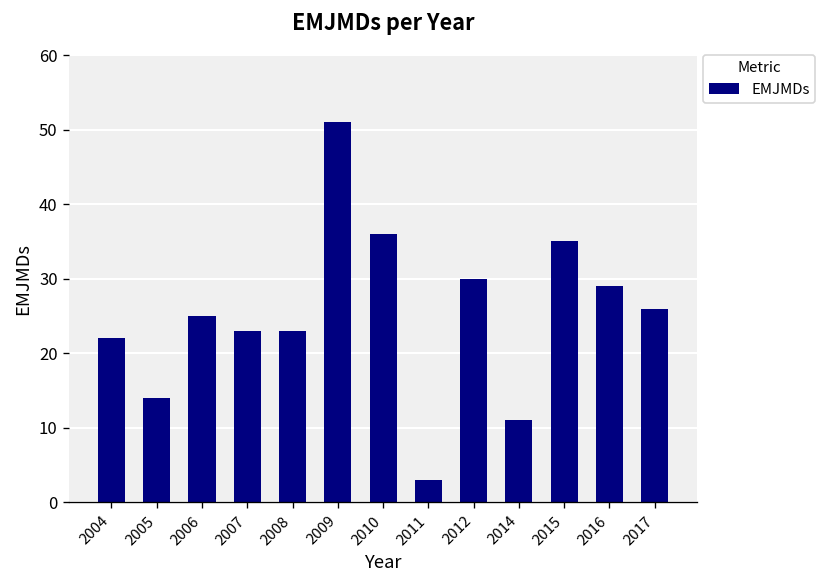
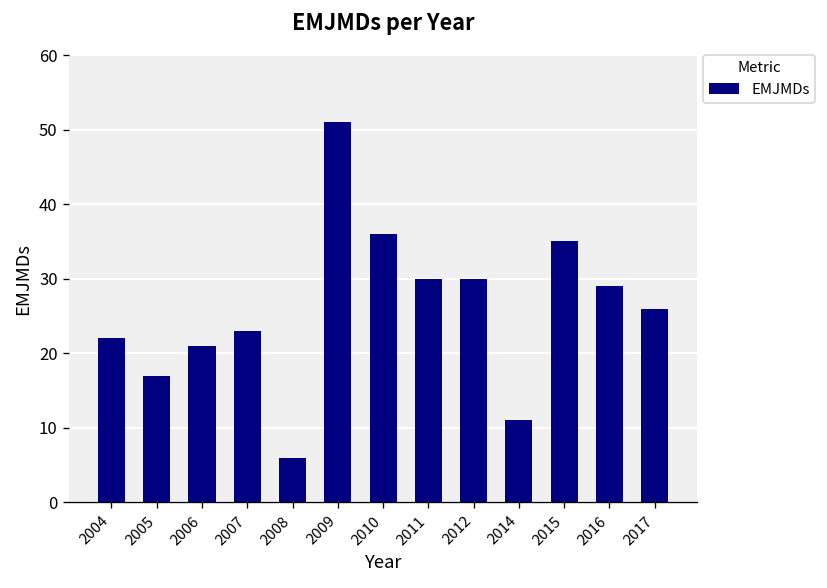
  {
    "2004": 22,
-   "2005": 14,
-   "2006": 25,
+   "2005": 17,
+   "2006": 21,
    "2007": 23,
-   "2008": 23,
+   "2008": 6,
    "2009": 51,
    "2010": 36,
-   "2011": 3,
+   "2011": 30,
    "2012": 30,
    "2014": 11,
    "2015": 35,
    "2016": 29,
    "2017": 26
  }
